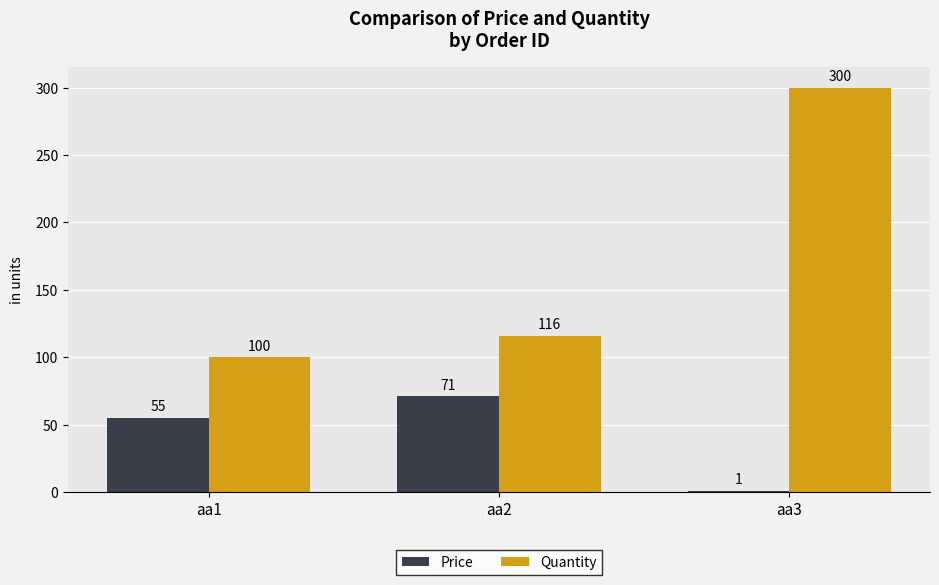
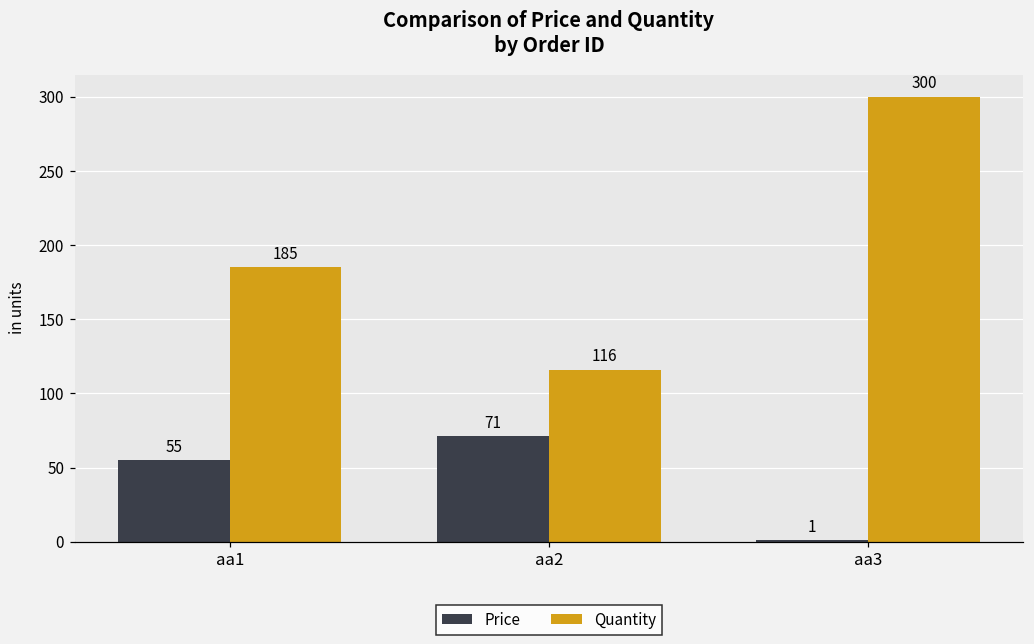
  {
    "Price": {
      "aa1": 55,
      "aa2": 71,
      "aa3": 1
    },
    "Quantity": {
-     "aa1": 100,
+     "aa1": 185,
      "aa2": 116,
      "aa3": 300
    }
  }
